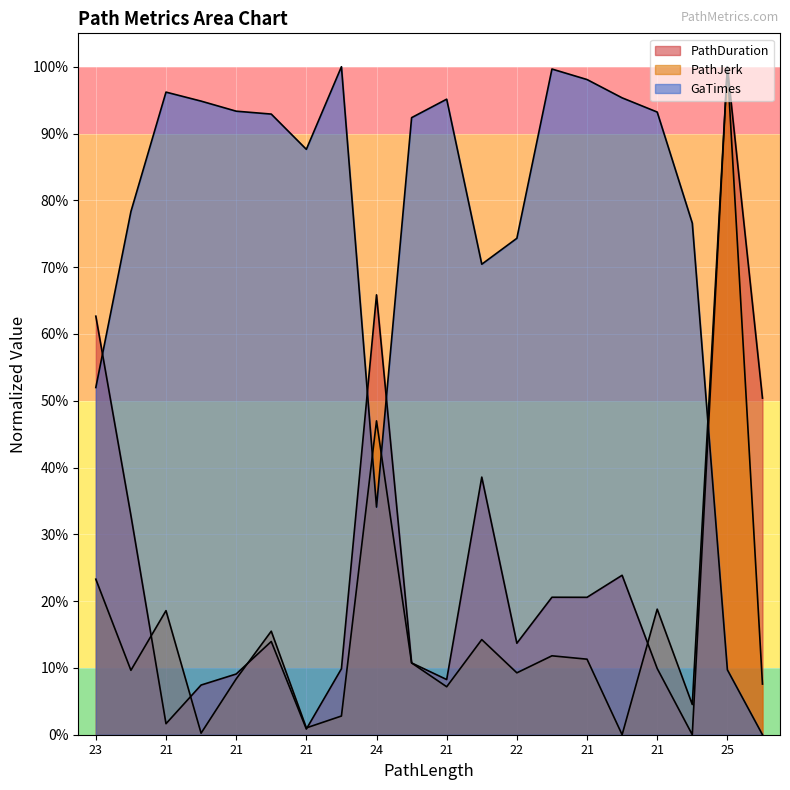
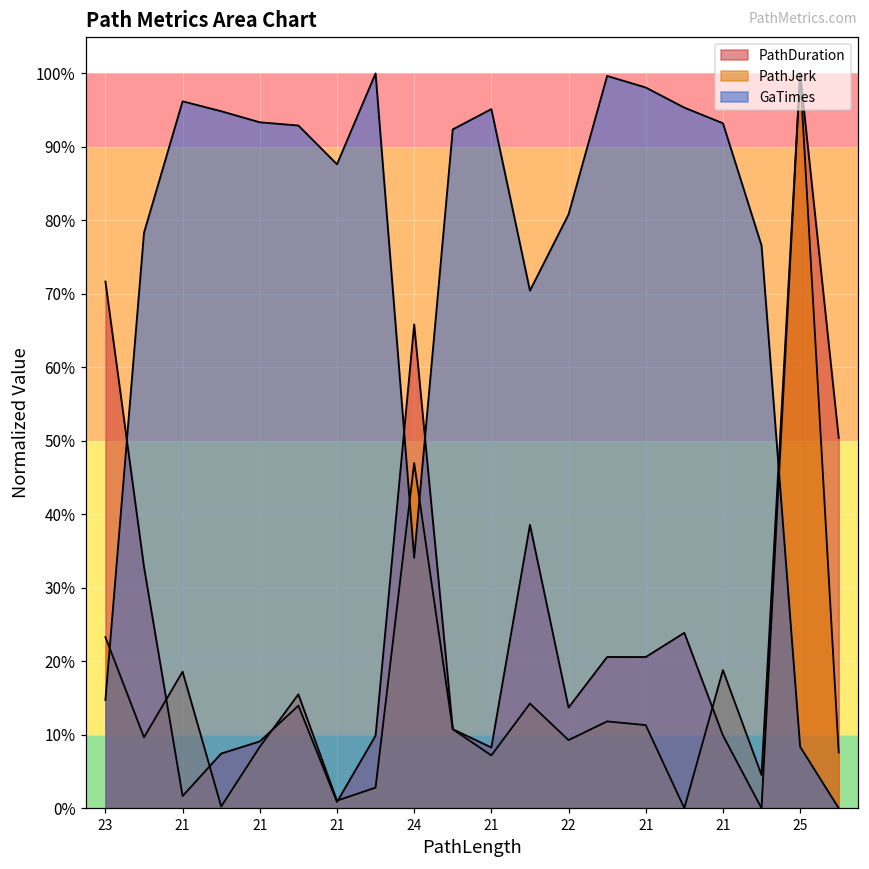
  {
    "PathDuration": {
-     "23": "63%",
+     "23": "72%",
      "24": "66%",
      "22": "14%"
    },
    "PathJerk": {
      "23": "23%",
      "24": "47%",
      "22": "9%"
    },
    "GaTimes": {
-     "23": "52%",
+     "23": "15%",
      "24": "34%",
-     "22": "74%",
-     "25": "10%"
+     "22": "81%",
+     "25": "8%"
    }
  }
